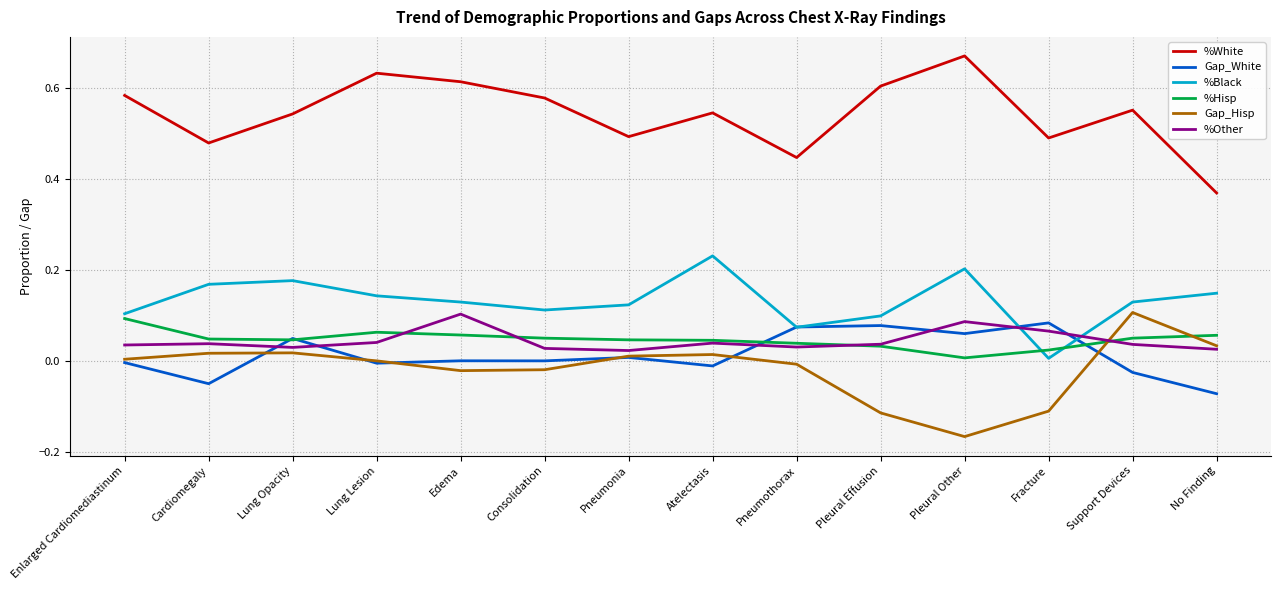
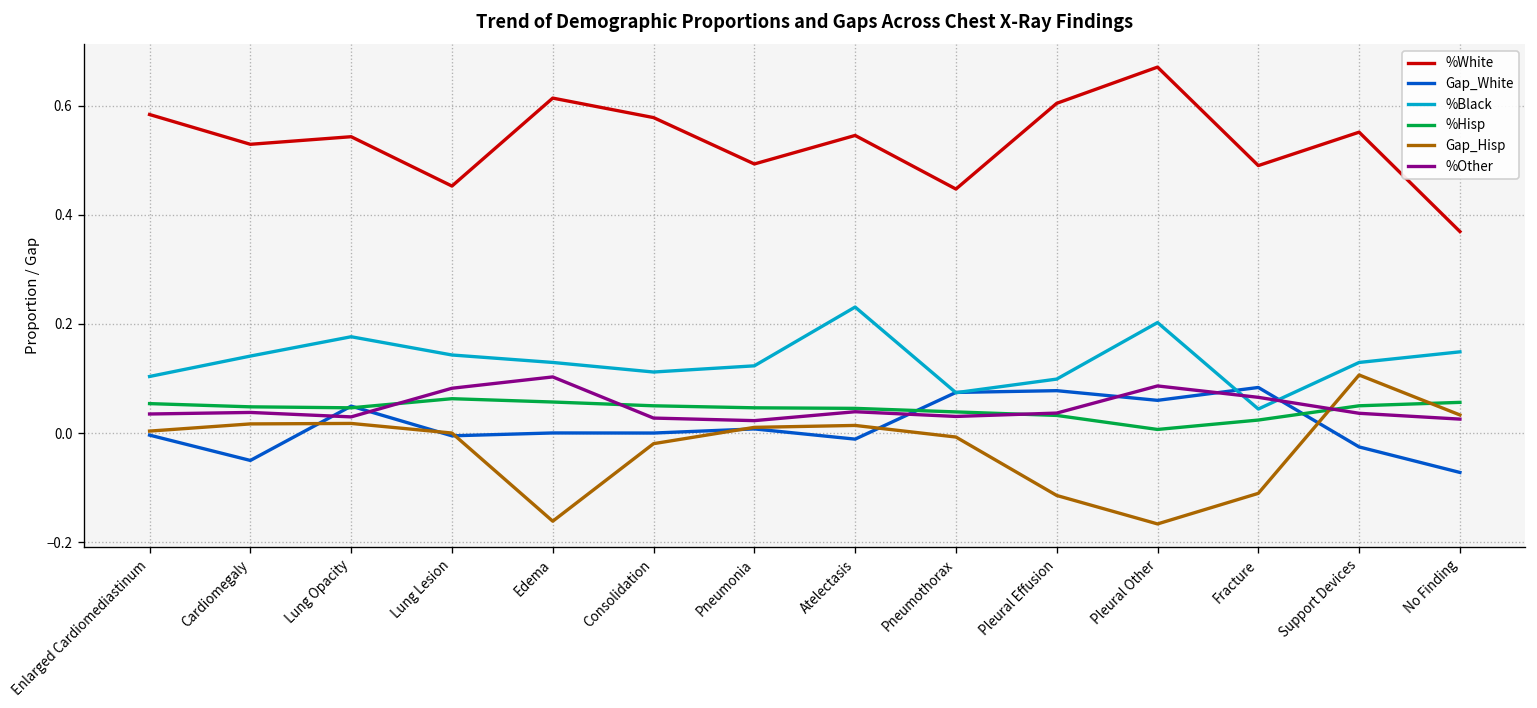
  {
    "%White": {
      "Enlarged Cardiomediastinum": 0.58,
-     "Cardiomegaly": 0.48,
+     "Cardiomegaly": 0.53,
      "Lung Opacity": 0.54,
-     "Lung Lesion": 0.63,
+     "Lung Lesion": 0.45,
      "Edema": 0.61,
      "Consolidation": 0.58,
      "Pneumonia": 0.49,
      "Atelectasis": 0.55,
      "Pneumothorax": 0.45,
      "Pleural Effusion": 0.60,
      "Pleural Other": 0.67,
      "Fracture": 0.49,
      "Support Devices": 0.55,
      "No Finding": 0.37
    },
    "Gap_White": {
      "Enlarged Cardiomediastinum": 0.00,
      "Cardiomegaly": -0.05,
      "Edema": 0.00,
      "Consolidation": 0.00,
      "Atelectasis": -0.01,
      "Pleural Effusion": 0.08,
      "Pleural Other": 0.06,
      "Fracture": 0.08,
      "Support Devices": -0.03,
      "No Finding": -0.07
    },
    "%Black": {
      "Enlarged Cardiomediastinum": 0.10,
-     "Cardiomegaly": 0.17,
+     "Cardiomegaly": 0.14,
      "Lung Opacity": 0.18,
      "Lung Lesion": 0.14,
      "Edema": 0.13,
      "Consolidation": 0.11,
      "Pneumonia": 0.12,
      "Atelectasis": 0.23,
      "Pleural Effusion": 0.10,
      "Pleural Other": 0.20,
-     "Fracture": 0.01,
+     "Fracture": 0.04,
      "Support Devices": 0.13,
      "No Finding": 0.15
    },
    "%Hisp": {
-     "Enlarged Cardiomediastinum": 0.09,
+     "Enlarged Cardiomediastinum": 0.05,
      "Cardiomegaly": 0.05,
      "Lung Lesion": 0.06,
      "Edema": 0.06,
      "Consolidation": 0.05,
      "Pneumonia": 0.05,
      "Atelectasis": 0.05,
      "Pneumothorax": 0.04,
      "Pleural Other": 0.01,
      "Fracture": 0.02,
      "Support Devices": 0.05,
      "No Finding": 0.06
    },
    "Gap_Hisp": {
      "Enlarged Cardiomediastinum": 0.00,
      "Cardiomegaly": 0.02,
      "Lung Opacity": 0.02,
-     "Edema": -0.02,
+     "Edema": -0.16,
      "Consolidation": -0.02,
      "Atelectasis": 0.01,
      "Pneumothorax": -0.01,
      "Pleural Effusion": -0.11,
      "Pleural Other": -0.17,
      "Fracture": -0.11,
      "Support Devices": 0.11,
      "No Finding": 0.03
    },
    "%Other": {
      "Enlarged Cardiomediastinum": 0.03,
      "Cardiomegaly": 0.04,
      "Lung Opacity": 0.03,
-     "Lung Lesion": 0.04,
+     "Lung Lesion": 0.08,
      "Edema": 0.10,
      "Consolidation": 0.03,
      "Pneumonia": 0.02,
      "Atelectasis": 0.04,
      "Pneumothorax": 0.03,
      "Pleural Other": 0.09,
      "Fracture": 0.07,
      "Support Devices": 0.04,
      "No Finding": 0.03
    }
  }
